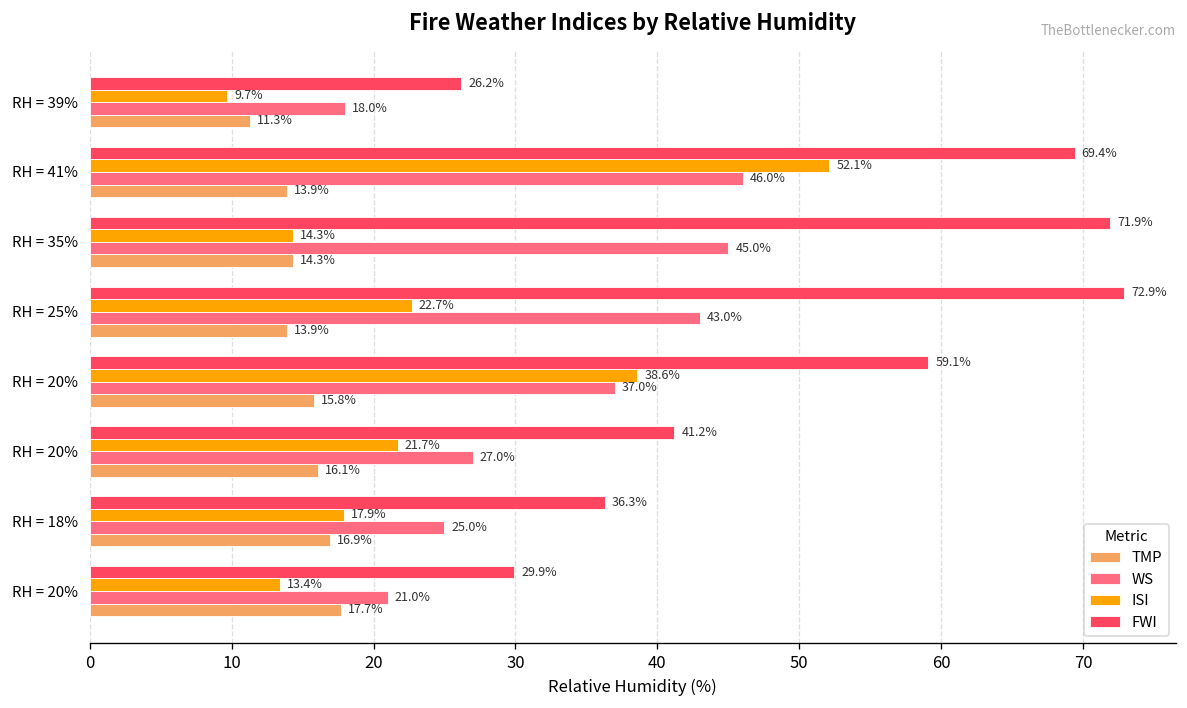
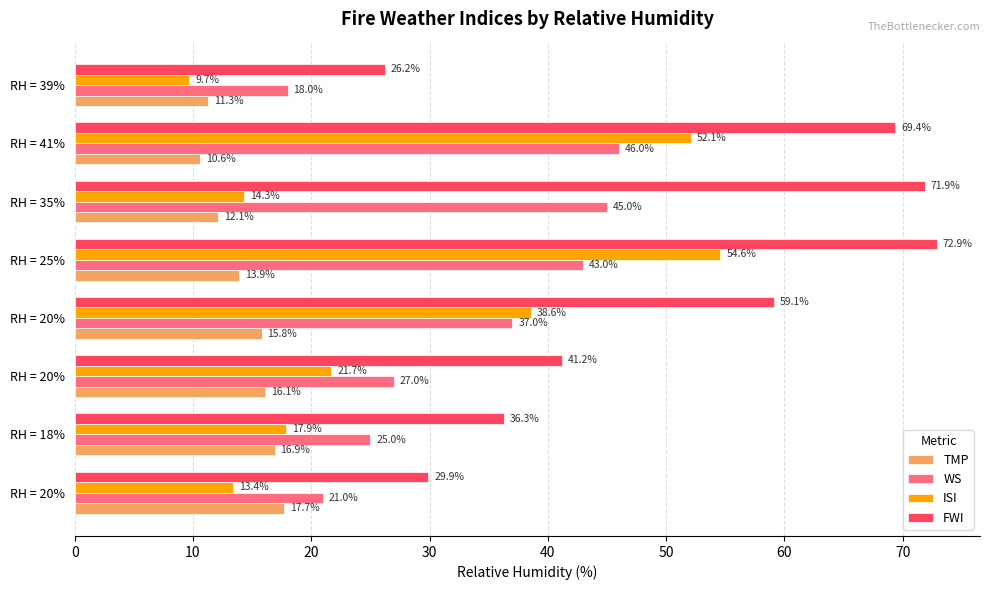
  {
    "TMP": {
      "RH = 39%": "11.3%",
-     "RH = 41%": "13.9%",
-     "RH = 35%": "14.3%",
+     "RH = 41%": "10.6%",
+     "RH = 35%": "12.1%",
      "RH = 25%": "13.9%",
      "RH = 18%": "16.9%"
    },
    "ISI": {
      "RH = 39%": "9.7%",
      "RH = 41%": "52.1%",
      "RH = 35%": "14.3%",
-     "RH = 25%": "22.7%",
+     "RH = 25%": "54.6%",
      "RH = 18%": "17.9%"
    }
  }
